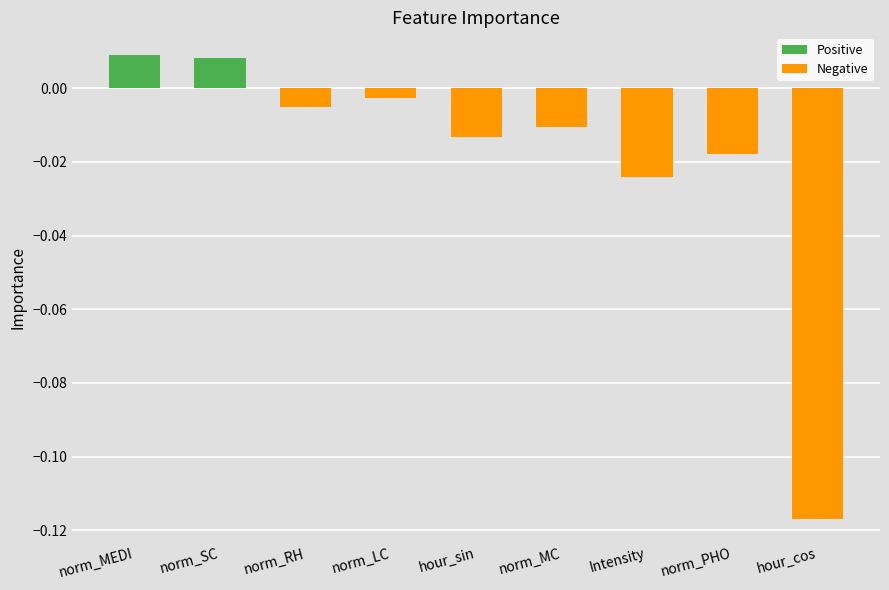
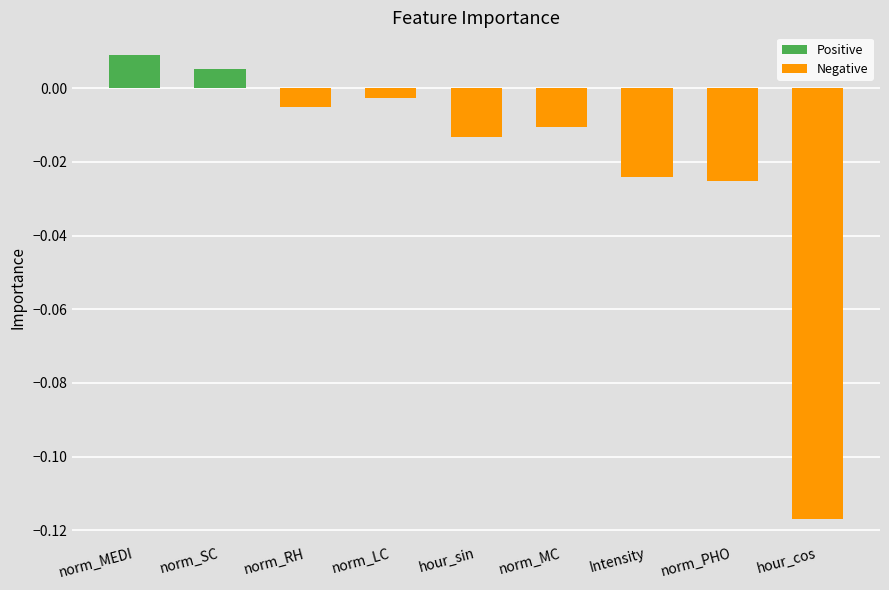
  {
    "norm_MEDI": 0.009,
-   "norm_SC": 0.008,
+   "norm_SC": 0.005,
    "norm_RH": -0.005,
    "norm_LC": -0.003,
    "hour_sin": -0.013,
    "norm_MC": -0.011,
    "Intensity": -0.024,
-   "norm_PHO": -0.018,
+   "norm_PHO": -0.025,
    "hour_cos": -0.117
  }
